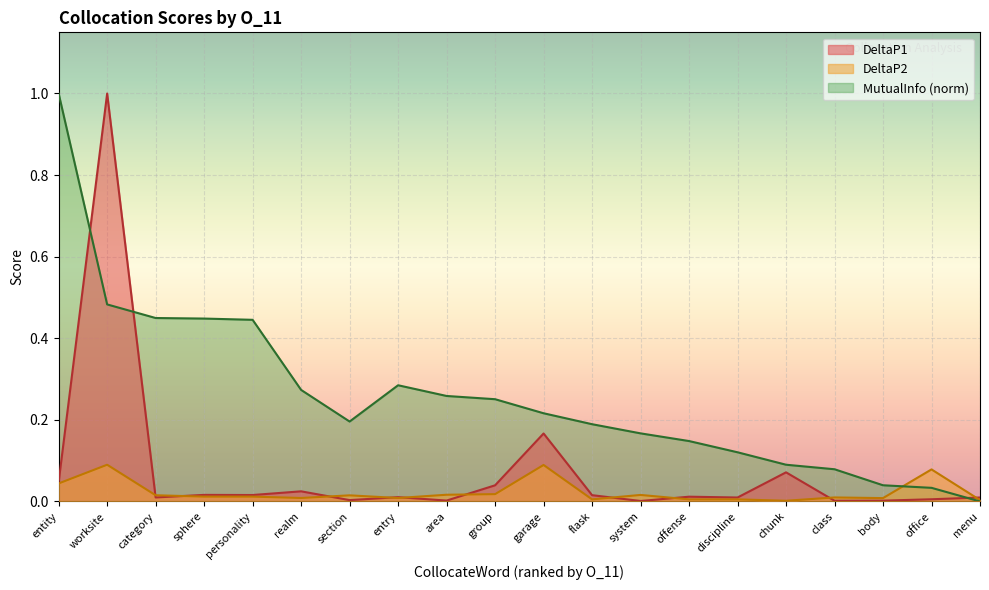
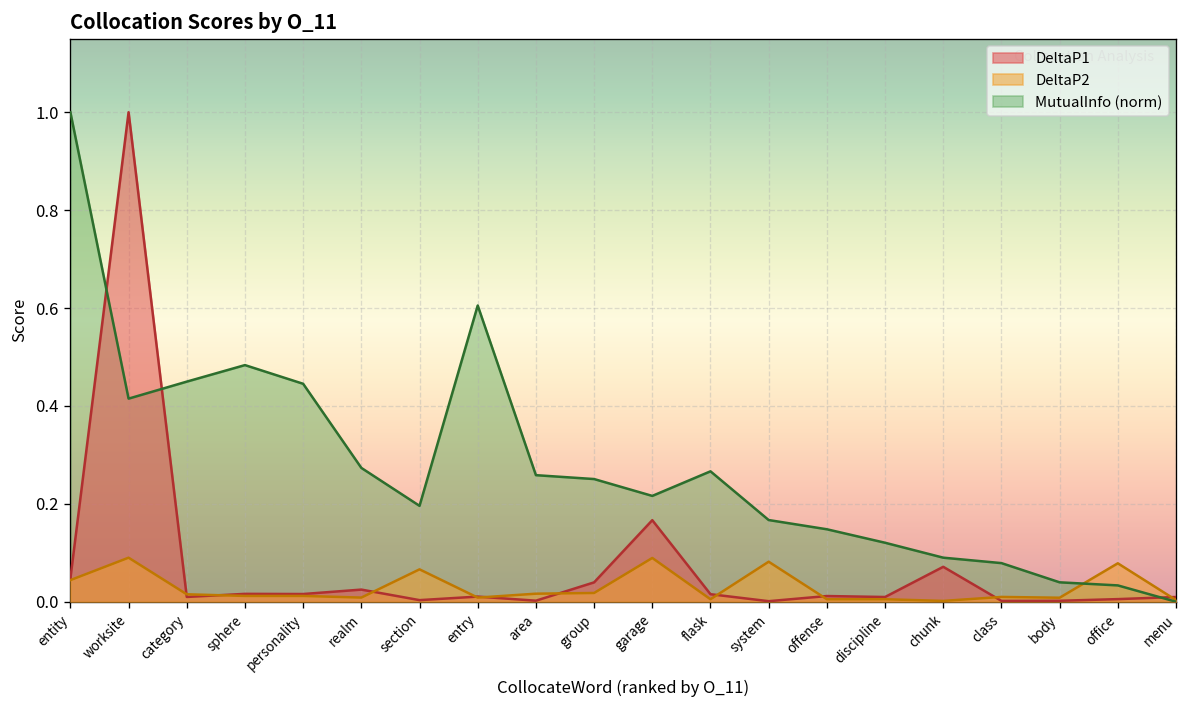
  {
    "DeltaP1": {
      "worksite": 1.00,
      "realm": 0.02,
      "section": 0.00,
      "area": 0.00,
      "group": 0.04,
      "garage": 0.17,
      "flask": 0.02,
      "system": 0.00,
      "offense": 0.01,
      "chunk": 0.07,
      "class": 0.00,
      "office": 0.01,
      "menu": 0.01
    },
    "DeltaP2": {
      "worksite": 0.09,
      "realm": 0.01,
-     "section": 0.01,
+     "section": 0.07,
      "area": 0.02,
      "group": 0.02,
      "garage": 0.09,
      "flask": 0.01,
-     "system": 0.02,
+     "system": 0.08,
      "offense": 0.01,
      "chunk": 0.00,
      "class": 0.01,
      "office": 0.08
    },
    "MutualInfo (norm)": {
      "entity": 1.00,
-     "worksite": 0.48,
+     "worksite": 0.41,
      "category": 0.45,
-     "sphere": 0.45,
+     "sphere": 0.48,
      "personality": 0.45,
      "realm": 0.27,
      "section": 0.20,
-     "entry": 0.28,
+     "entry": 0.61,
      "area": 0.26,
      "group": 0.25,
      "garage": 0.22,
-     "flask": 0.19,
+     "flask": 0.27,
      "system": 0.17,
      "offense": 0.15,
      "discipline": 0.12,
      "chunk": 0.09,
      "class": 0.08,
      "body": 0.04,
      "office": 0.03
    }
  }
